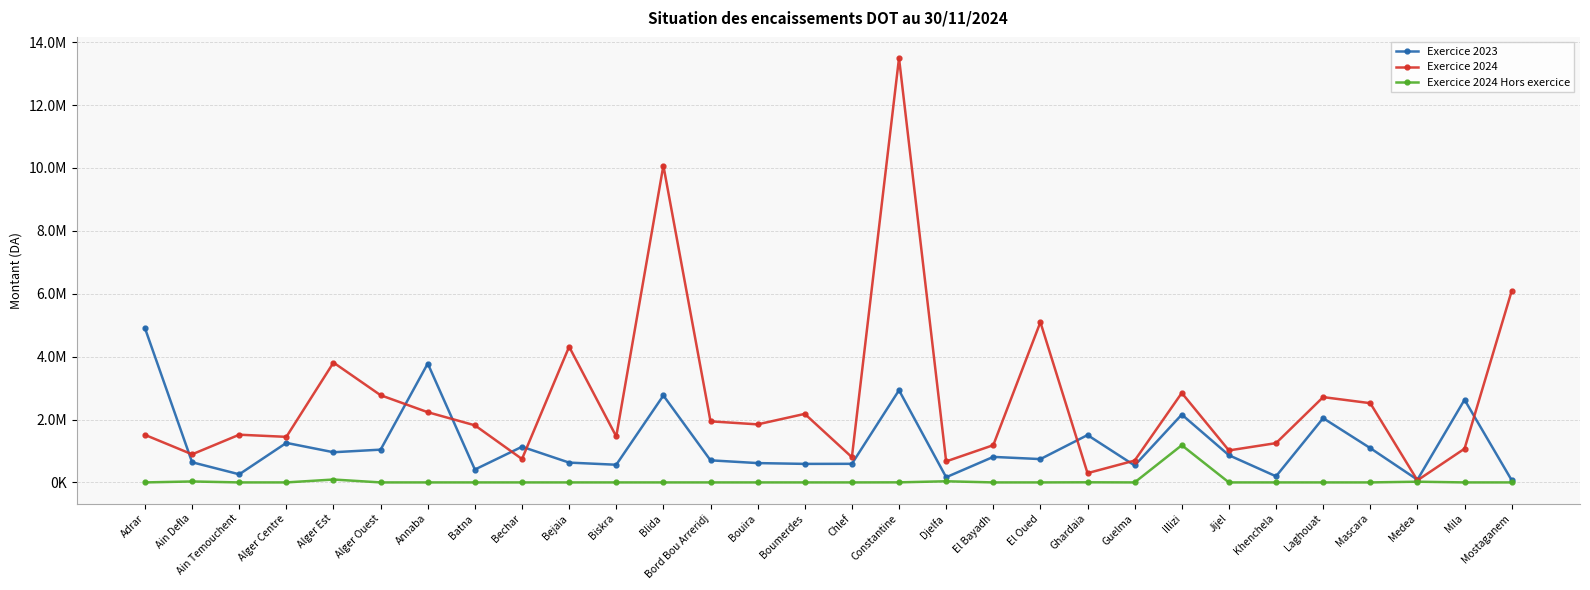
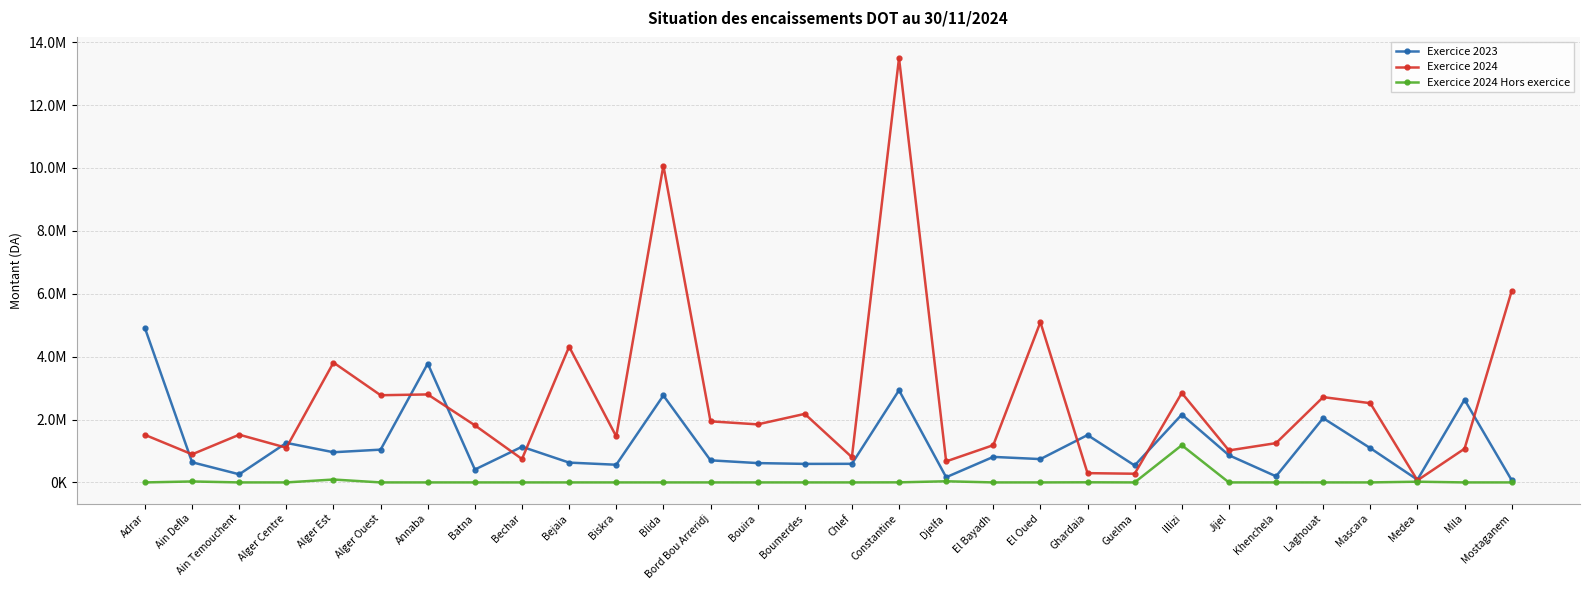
  {
    "Exercice 2023": {
      "Adrar": 4900000,
      "Ain Defla": 600000,
      "Ain Temouchent": 300000,
      "Alger Centre": 1300000,
      "Alger Est": 1000000,
      "Alger Ouest": 1000000,
      "Annaba": 3800000,
      "Batna": 400000,
      "Bechar": 1100000,
      "Bejaia": 600000,
      "Biskra": 600000,
      "Blida": 2800000,
      "Bord Bou Arreridj": 700000,
      "Bouira": 600000,
      "Boumerdes": 600000,
      "Chlef": 600000,
      "Constantine": 2900000,
      "Djelfa": 200000,
      "El Bayadh": 800000,
      "El Oued": 700000,
      "Ghardaia": 1500000,
      "Guelma": 500000,
      "Illizi": 2200000,
      "Jijel": 900000,
      "Khenchela": 200000,
      "Laghouat": 2000000,
      "Mascara": 1100000,
      "Mila": 2600000
    },
    "Exercice 2024": {
      "Adrar": 1500000,
      "Ain Defla": 900000,
      "Ain Temouchent": 1500000,
-     "Alger Centre": 1400000,
+     "Alger Centre": 1100000,
      "Alger Est": 3800000,
      "Alger Ouest": 2800000,
-     "Annaba": 2200000,
+     "Annaba": 2800000,
      "Batna": 1800000,
      "Bechar": 700000,
      "Bejaia": 4300000,
      "Biskra": 1500000,
      "Blida": 10100000,
      "Bord Bou Arreridj": 1900000,
      "Bouira": 1800000,
      "Boumerdes": 2200000,
      "Chlef": 800000,
      "Constantine": 13500000,
      "Djelfa": 700000,
      "El Bayadh": 1200000,
      "El Oued": 5100000,
      "Ghardaia": 300000,
-     "Guelma": 700000,
+     "Guelma": 300000,
      "Illizi": 2800000,
      "Jijel": 1000000,
      "Khenchela": 1200000,
      "Laghouat": 2700000,
      "Mascara": 2500000,
      "Mila": 1100000,
      "Mostaganem": 6100000
    },
    "Exercice 2024 Hors exercice": {
      "Adrar": 0,
      "Ain Defla": 0,
      "Ain Temouchent": 0,
      "Alger Centre": 0,
      "Alger Est": 100000,
      "Alger Ouest": 0,
      "Annaba": 0,
      "Batna": 0,
      "Bechar": 0,
      "Bejaia": 0,
      "Biskra": 0,
      "Blida": 0,
      "Bord Bou Arreridj": 0,
      "Bouira": 0,
      "Boumerdes": 0,
      "Chlef": 0,
      "Constantine": 0,
      "Djelfa": 0,
      "El Bayadh": 0,
      "El Oued": 0,
      "Ghardaia": 0,
      "Guelma": 0,
      "Illizi": 1200000,
      "Jijel": 0,
      "Khenchela": 0,
      "Laghouat": 0,
      "Mascara": 0,
      "Mila": 0
    }
  }
